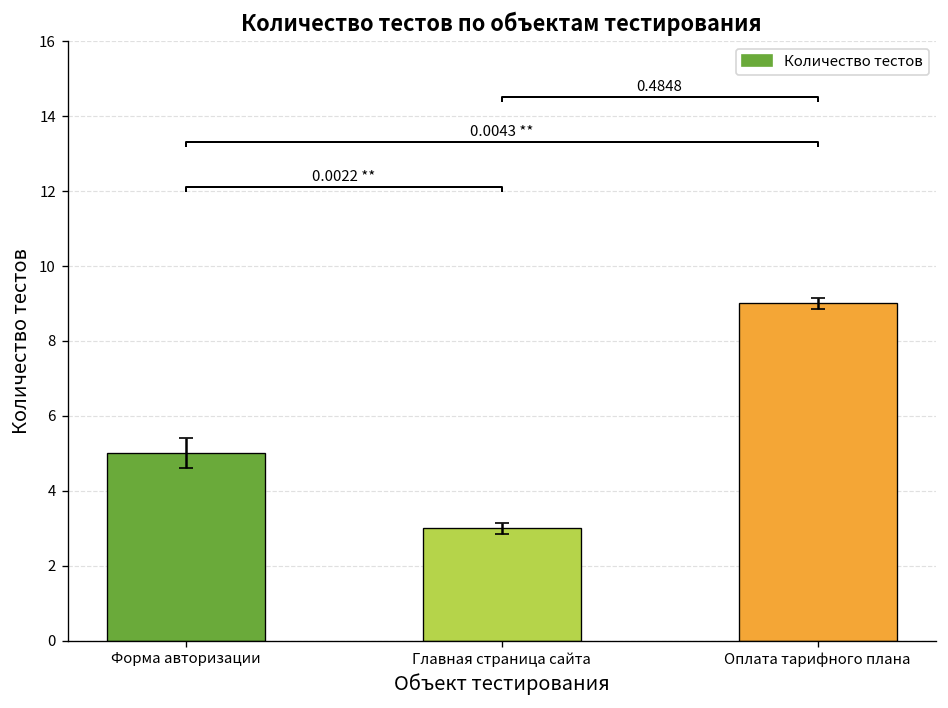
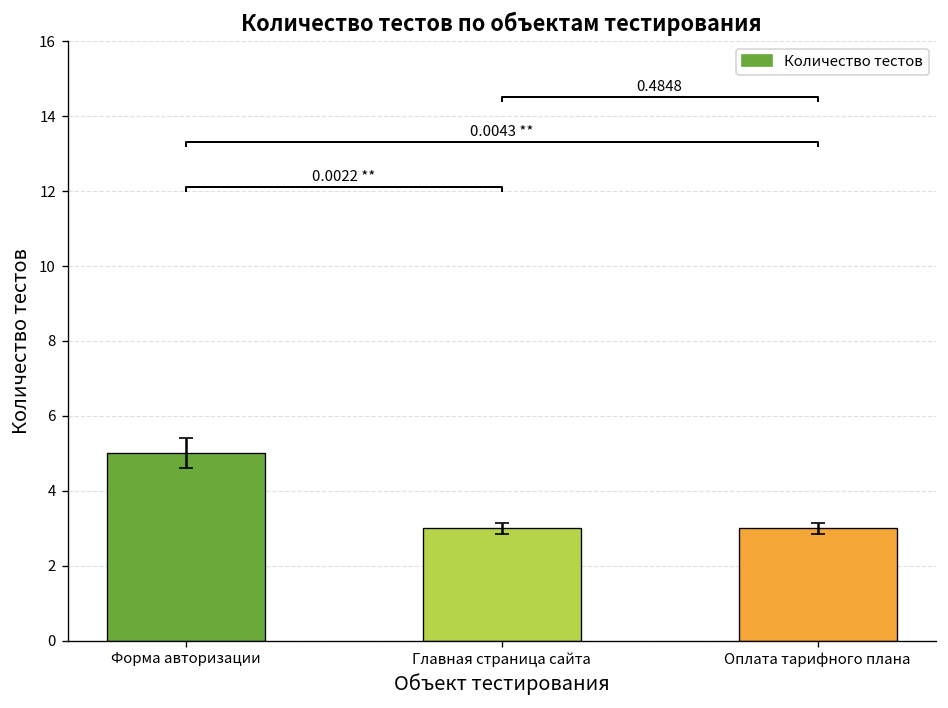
  {
    "Количество тестов": {
      "Форма авторизации": 5,
      "Главная страница сайта": 3,
-     "Оплата тарифного плана": 9
+     "Оплата тарифного плана": 3
    }
  }
